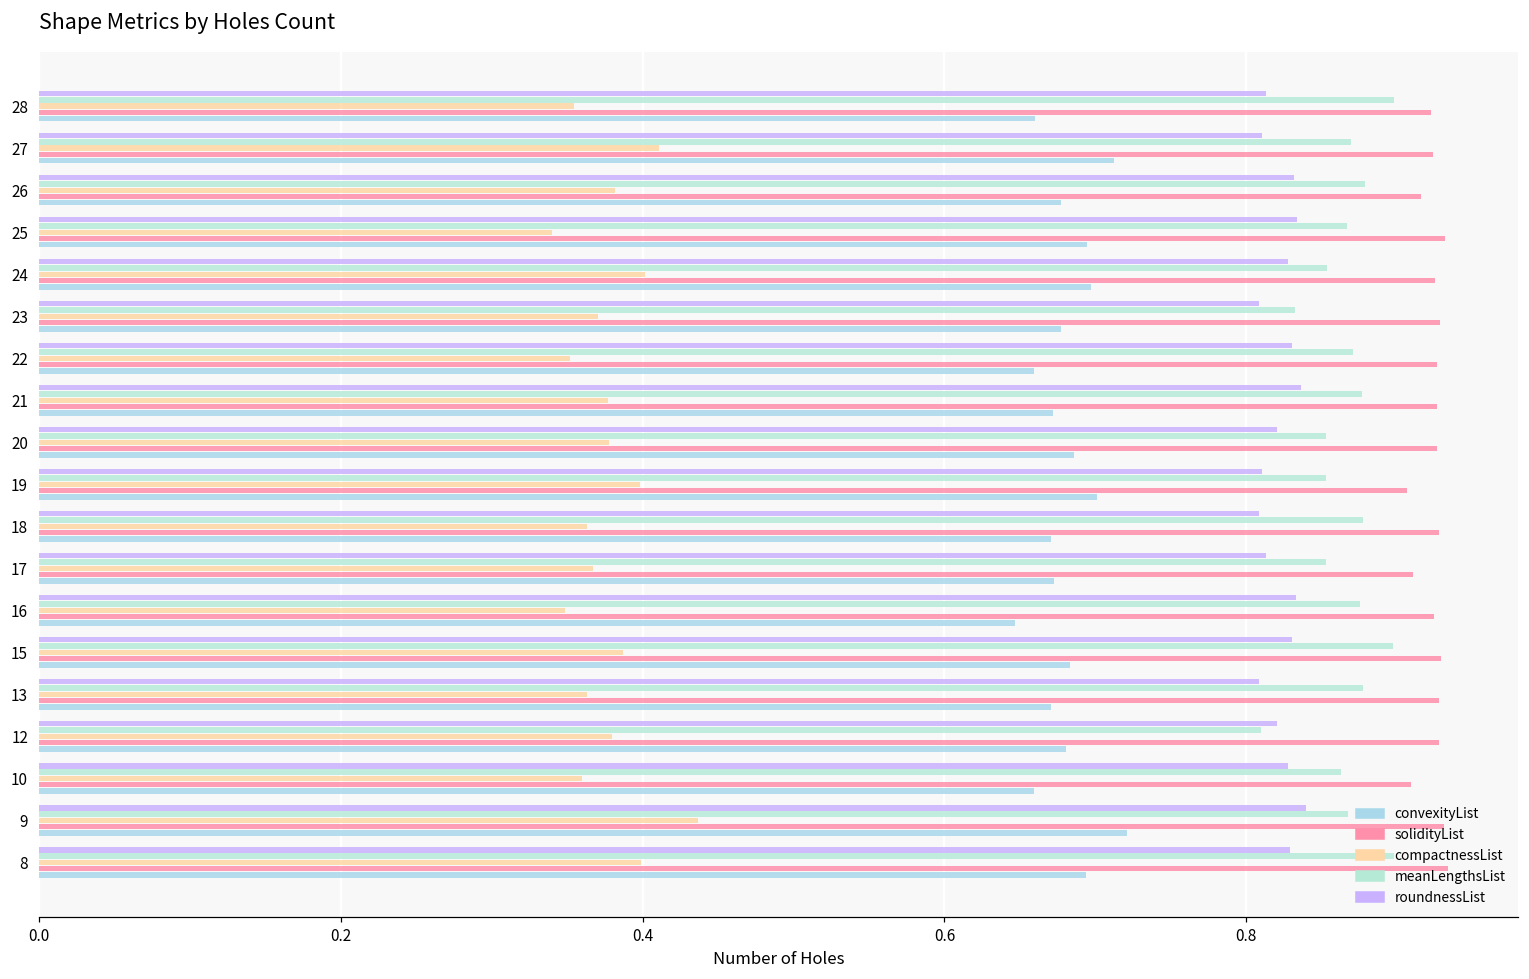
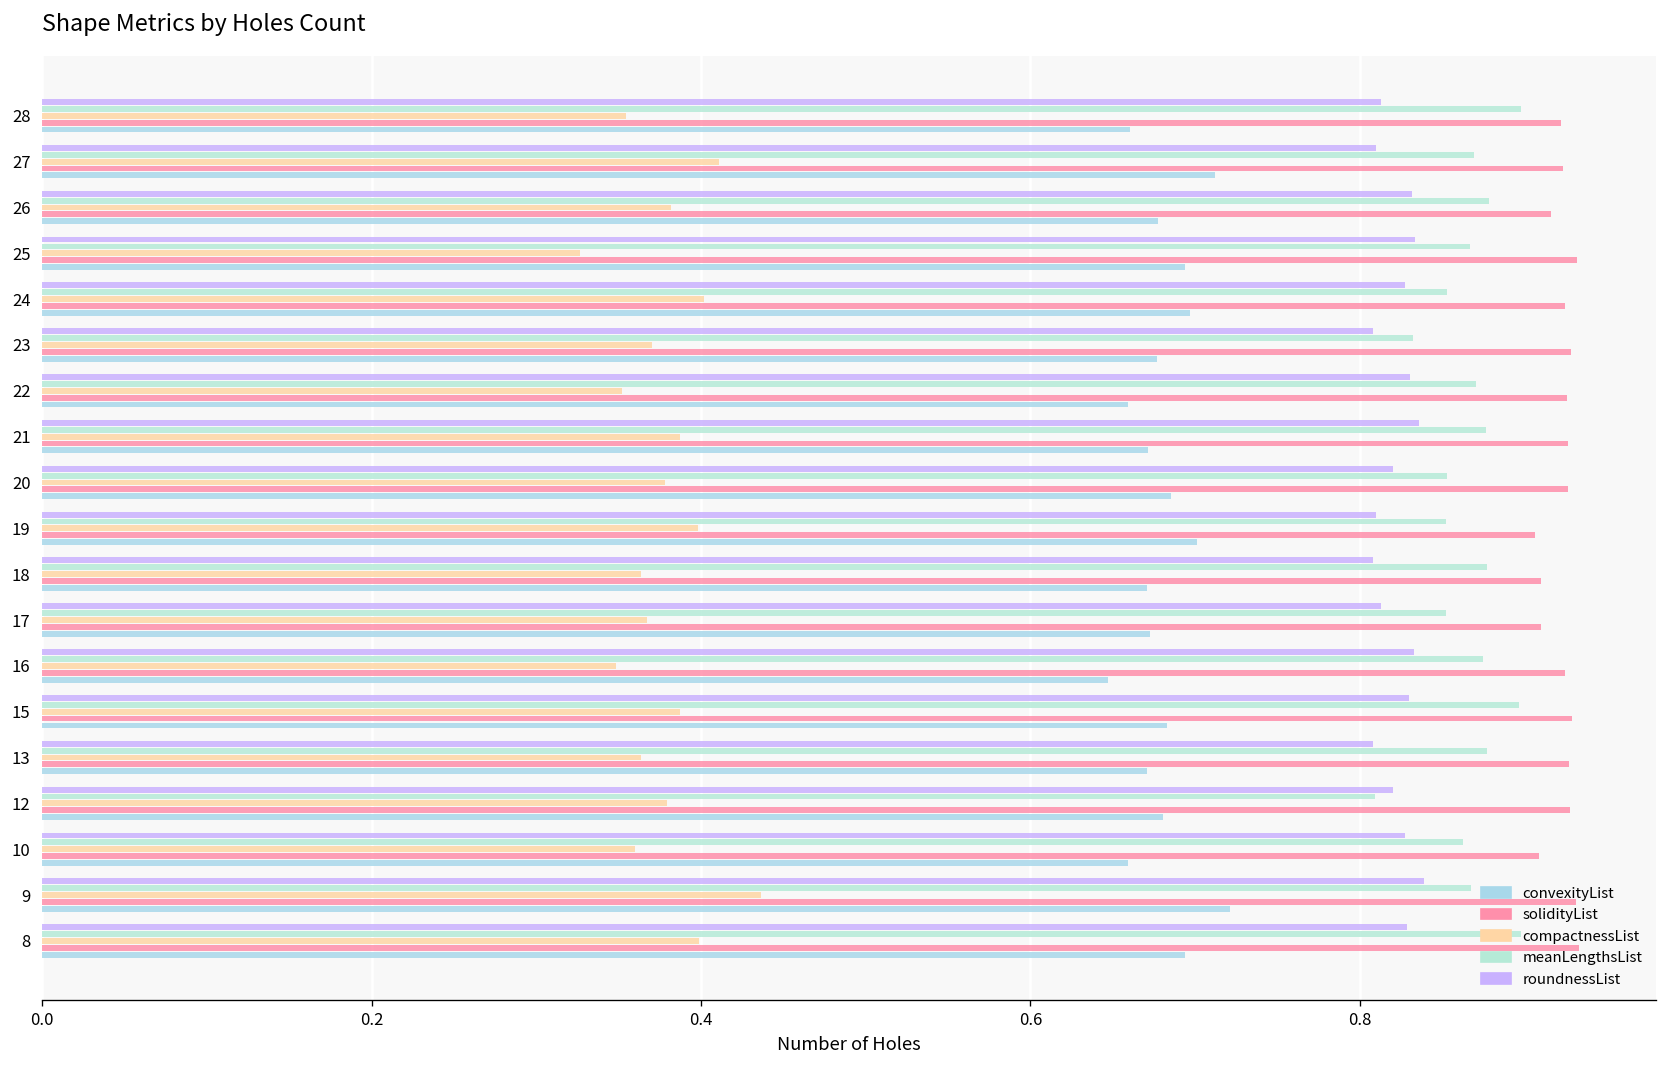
  {
    "solidityList": {
      "28": 0.922,
      "27": 0.924,
      "26": 0.916,
      "25": 0.932,
      "24": 0.925,
      "23": 0.928,
      "22": 0.926,
      "21": 0.926,
      "20": 0.927,
      "19": 0.907,
-     "18": 0.927,
+     "18": 0.910,
      "17": 0.910,
      "16": 0.924,
      "15": 0.929,
      "13": 0.927,
      "12": 0.928,
      "10": 0.909,
      "9": 0.931,
      "8": 0.933
    },
    "compactnessList": {
      "28": 0.354,
      "27": 0.411,
      "26": 0.382,
-     "25": 0.340,
+     "25": 0.327,
      "24": 0.402,
      "23": 0.370,
      "22": 0.352,
-     "21": 0.377,
+     "21": 0.387,
      "20": 0.378,
      "19": 0.398,
      "18": 0.364,
      "17": 0.367,
      "16": 0.349,
      "15": 0.387,
      "13": 0.364,
      "12": 0.380,
      "10": 0.360,
      "9": 0.436,
      "8": 0.399
    }
  }
